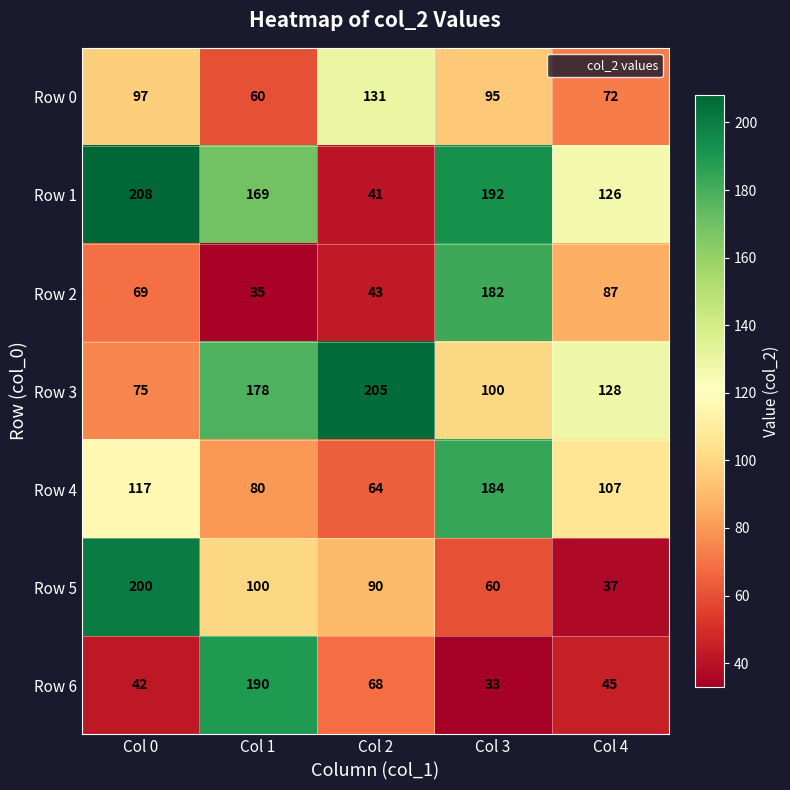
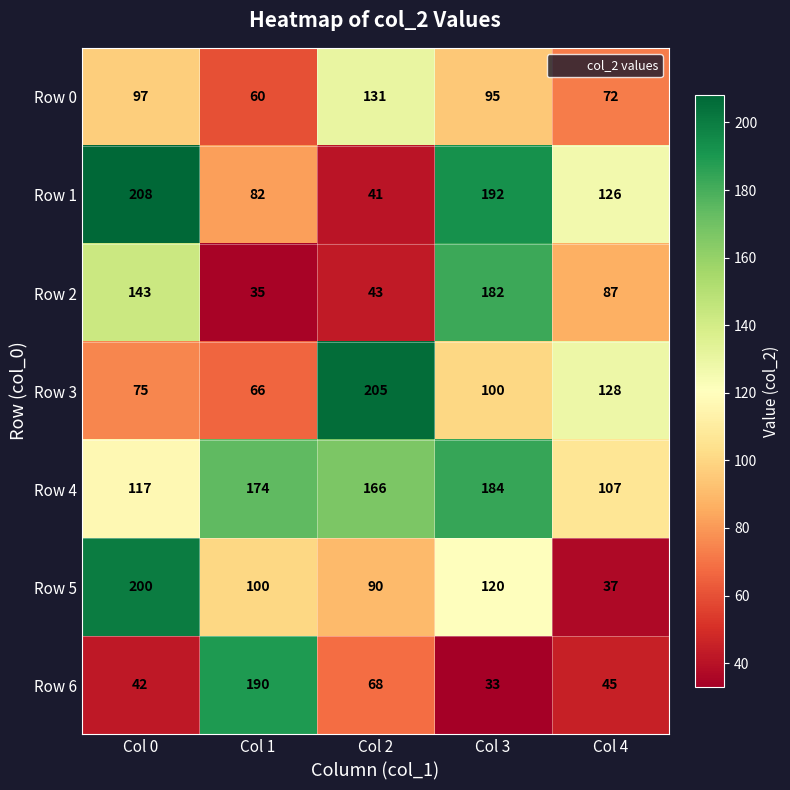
  {
    "Row 0": {
      "Col 0": 97,
      "Col 1": 60,
      "Col 2": 131,
      "Col 3": 95,
      "Col 4": 72
    },
    "Row 1": {
      "Col 0": 208,
-     "Col 1": 169,
+     "Col 1": 82,
      "Col 2": 41,
      "Col 3": 192,
      "Col 4": 126
    },
    "Row 2": {
-     "Col 0": 69,
+     "Col 0": 143,
      "Col 1": 35,
      "Col 2": 43,
      "Col 3": 182,
      "Col 4": 87
    },
    "Row 3": {
      "Col 0": 75,
-     "Col 1": 178,
+     "Col 1": 66,
      "Col 2": 205,
      "Col 3": 100,
      "Col 4": 128
    },
    "Row 4": {
      "Col 0": 117,
-     "Col 1": 80,
-     "Col 2": 64,
+     "Col 1": 174,
+     "Col 2": 166,
      "Col 3": 184,
      "Col 4": 107
    },
    "Row 5": {
      "Col 0": 200,
      "Col 1": 100,
      "Col 2": 90,
-     "Col 3": 60,
+     "Col 3": 120,
      "Col 4": 37
    },
    "Row 6": {
      "Col 0": 42,
      "Col 1": 190,
      "Col 2": 68,
      "Col 3": 33,
      "Col 4": 45
    }
  }
